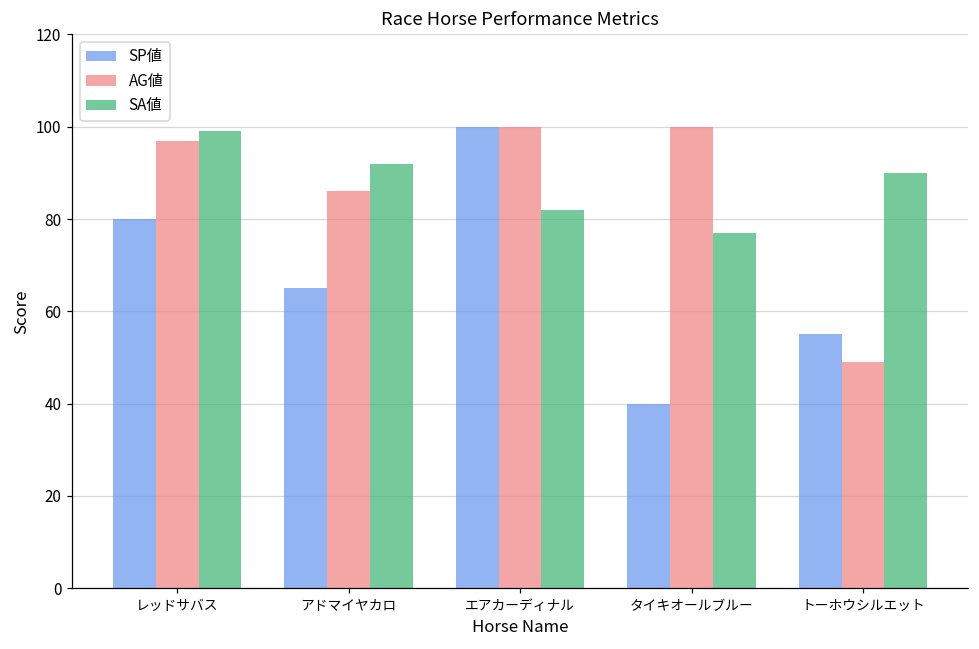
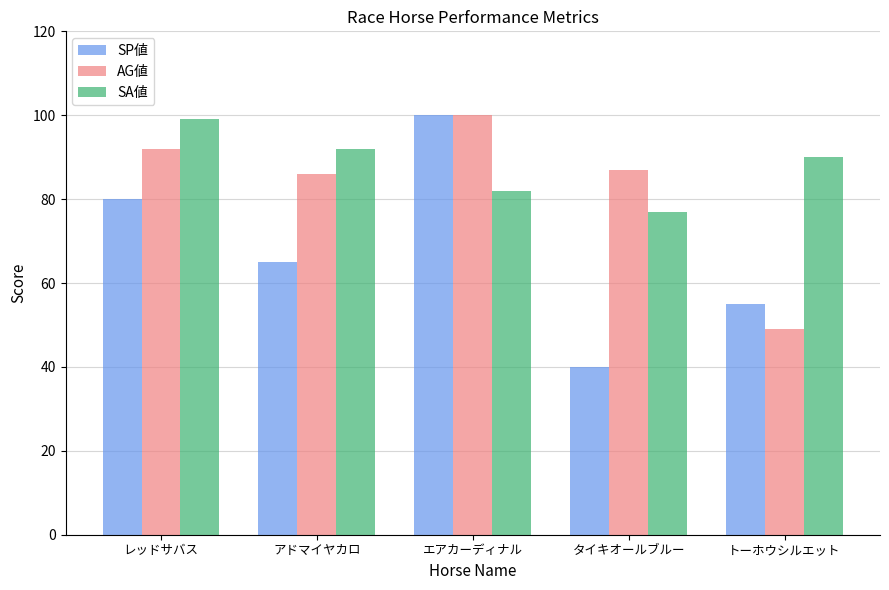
  {
    "SP値": {
      "レッドサバス": 80,
      "アドマイヤカロ": 65,
      "エアカーディナル": 100,
      "タイキオールブルー": 40,
      "トーホウシルエット": 55
    },
    "AG値": {
-     "レッドサバス": 97,
+     "レッドサバス": 92,
      "アドマイヤカロ": 86,
      "エアカーディナル": 100,
-     "タイキオールブルー": 100,
+     "タイキオールブルー": 87,
      "トーホウシルエット": 49
    },
    "SA値": {
      "レッドサバス": 99,
      "アドマイヤカロ": 92,
      "エアカーディナル": 82,
      "タイキオールブルー": 77,
      "トーホウシルエット": 90
    }
  }
